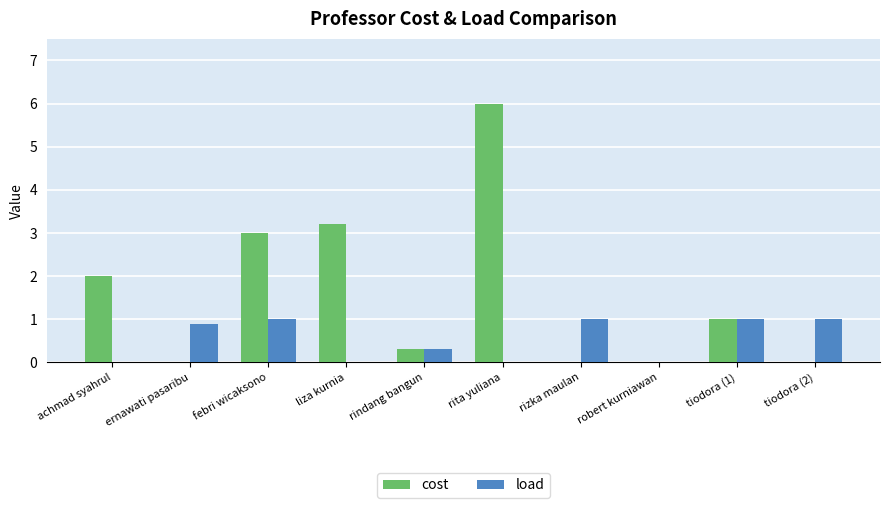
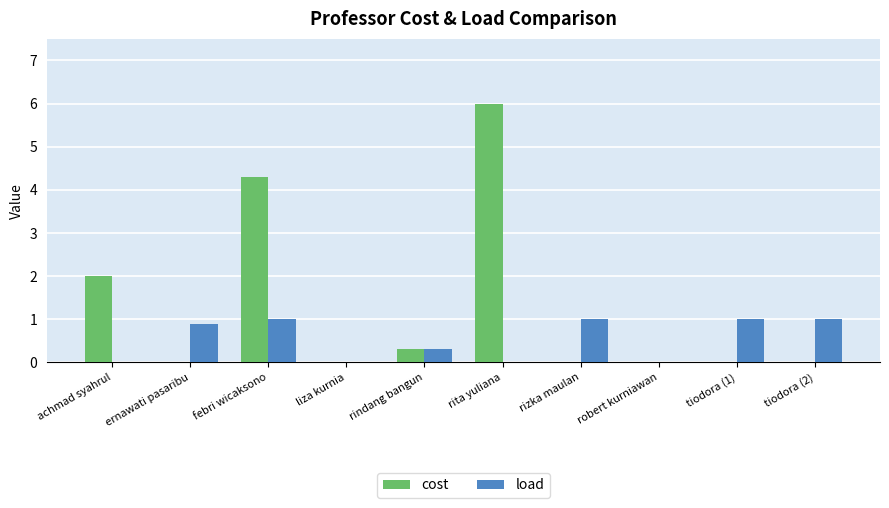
  {
    "cost": {
      "achmad syahrul": 2.0,
      "ernawati pasaribu": 0.0,
-     "febri wicaksono": 3.0,
-     "liza kurnia": 3.2,
+     "febri wicaksono": 4.3,
+     "liza kurnia": 0.0,
      "rindang bangun": 0.3,
      "rita yuliana": 6.0,
      "rizka maulan": 0.0,
      "robert kurniawan": 0.0,
-     "tiodora (1)": 1,
+     "tiodora (1)": 0,
      "tiodora (2)": 0.0
    },
    "load": {
      "achmad syahrul": 0.0,
      "ernawati pasaribu": 0.9,
      "febri wicaksono": 1.0,
      "liza kurnia": 0.0,
      "rindang bangun": 0.3,
      "rita yuliana": 0.0,
      "rizka maulan": 1.0,
      "robert kurniawan": 0.0,
      "tiodora (1)": 1.0,
      "tiodora (2)": 1.0
    }
  }
